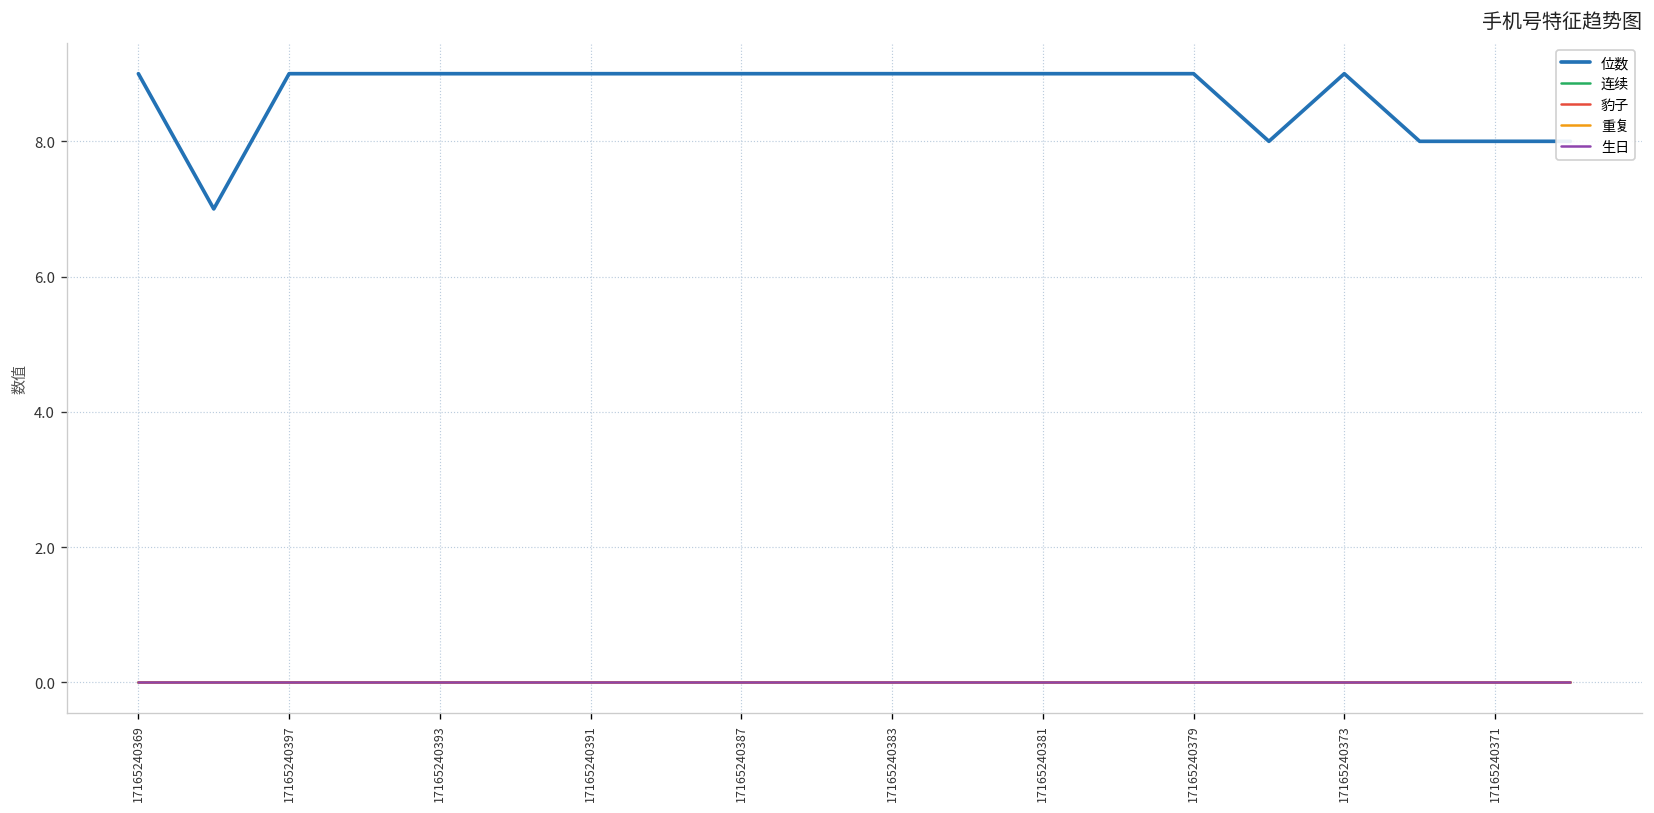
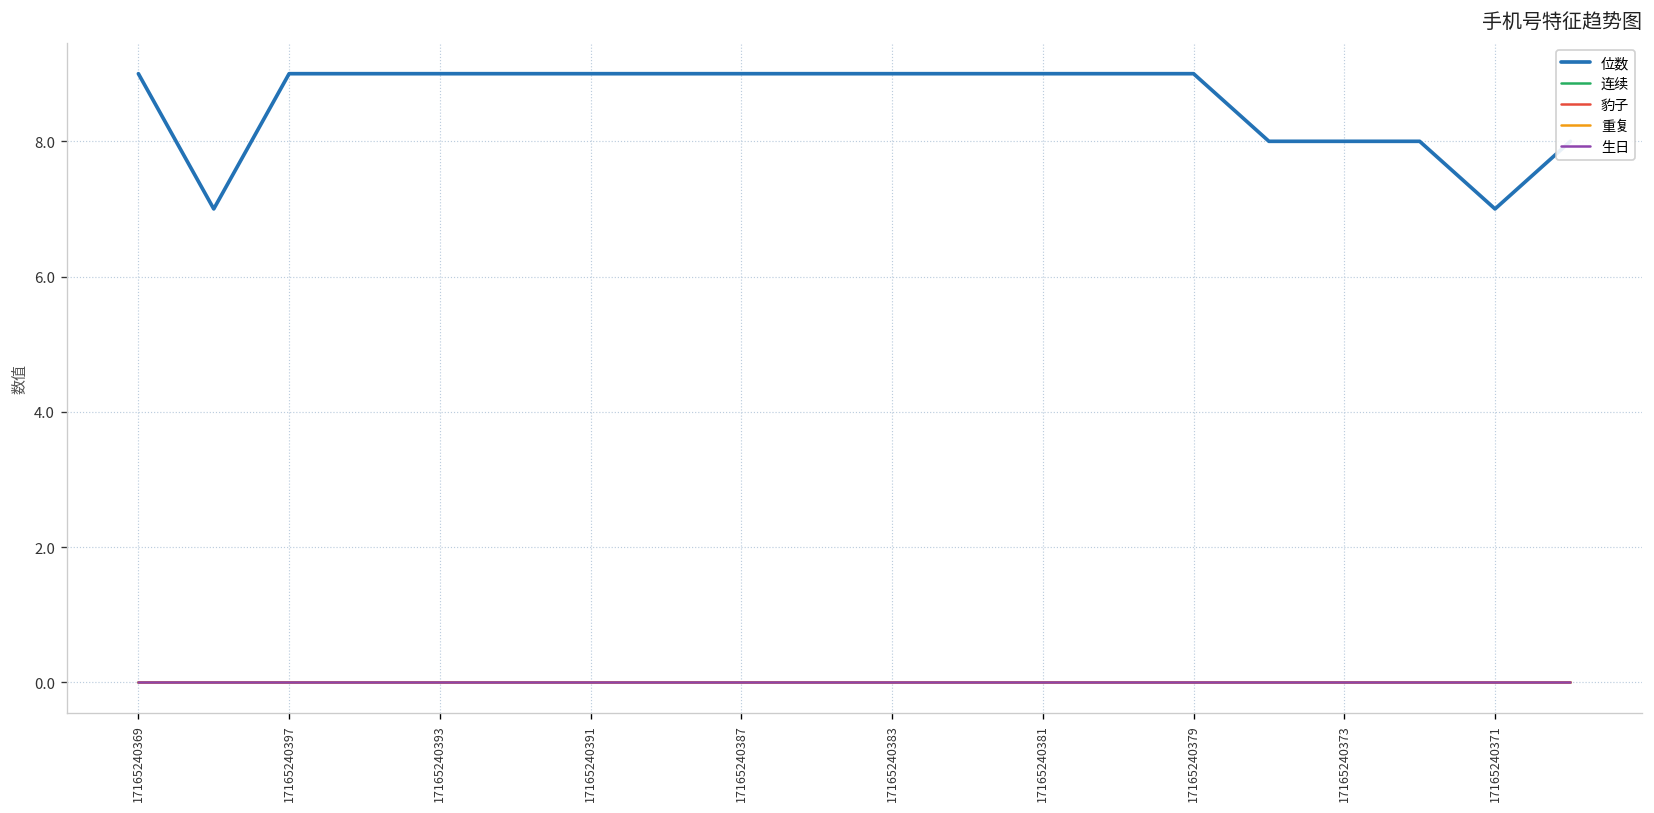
  {
    "位数": {
      "17165240369": 9,
      "17165240397": 9,
      "17165240393": 9,
      "17165240391": 9,
      "17165240387": 9,
      "17165240383": 9,
      "17165240381": 9,
      "17165240379": 9,
-     "17165240373": 9,
-     "17165240371": 8
+     "17165240373": 8,
+     "17165240371": 7
    },
    "生日": {
      "17165240369": 0,
      "17165240397": 0,
      "17165240393": 0,
      "17165240391": 0,
      "17165240387": 0,
      "17165240383": 0,
      "17165240381": 0,
      "17165240379": 0,
      "17165240373": 0,
      "17165240371": 0
    }
  }
